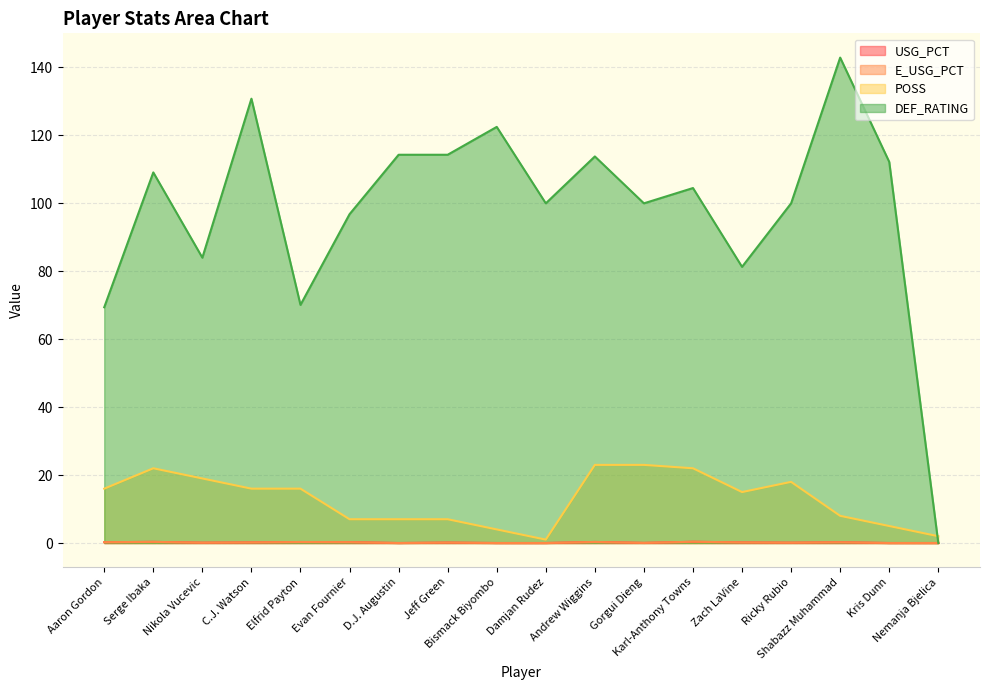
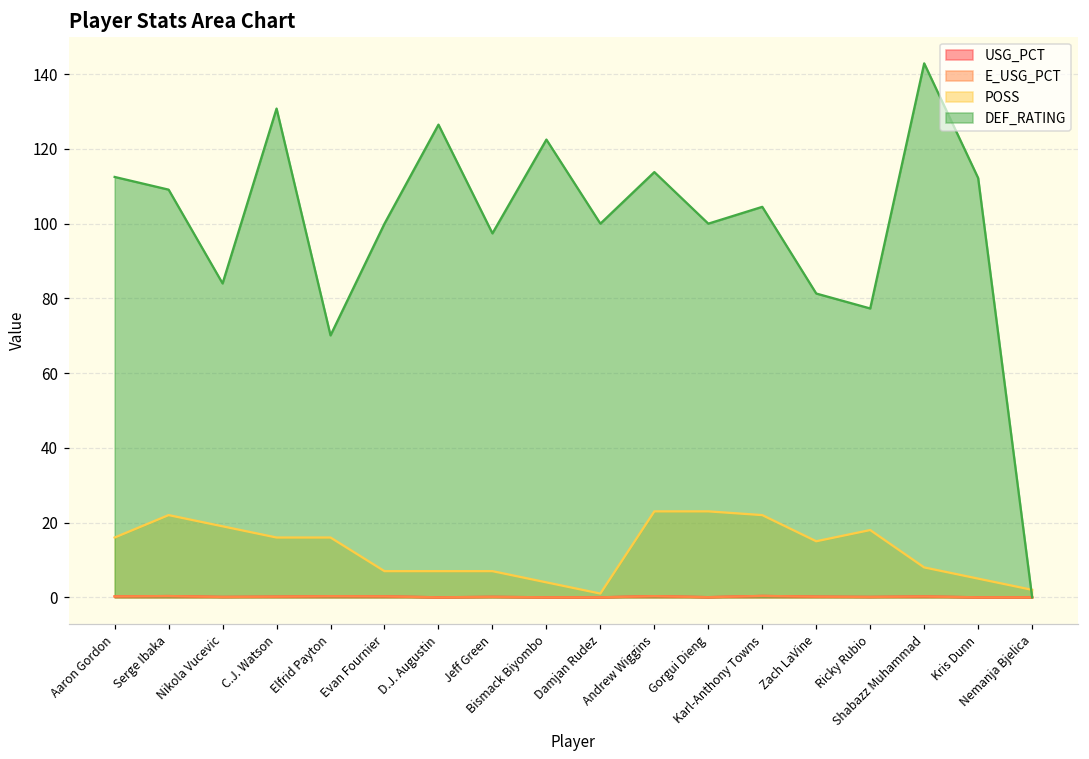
  {
    "DEF_RATING": {
-     "Aaron Gordon": 69,
+     "Aaron Gordon": 113,
      "Serge Ibaka": 109,
      "Nikola Vucevic": 84,
      "C.J. Watson": 131,
      "Elfrid Payton": 70,
-     "Evan Fournier": 97,
-     "D.J. Augustin": 114,
-     "Jeff Green": 114,
+     "Evan Fournier": 100,
+     "D.J. Augustin": 127,
+     "Jeff Green": 97,
      "Bismack Biyombo": 123,
      "Damjan Rudez": 100,
      "Andrew Wiggins": 114,
      "Gorgui Dieng": 100,
      "Karl-Anthony Towns": 105,
      "Zach LaVine": 81,
-     "Ricky Rubio": 100,
+     "Ricky Rubio": 77,
      "Shabazz Muhammad": 143,
      "Kris Dunn": 112
    }
  }
